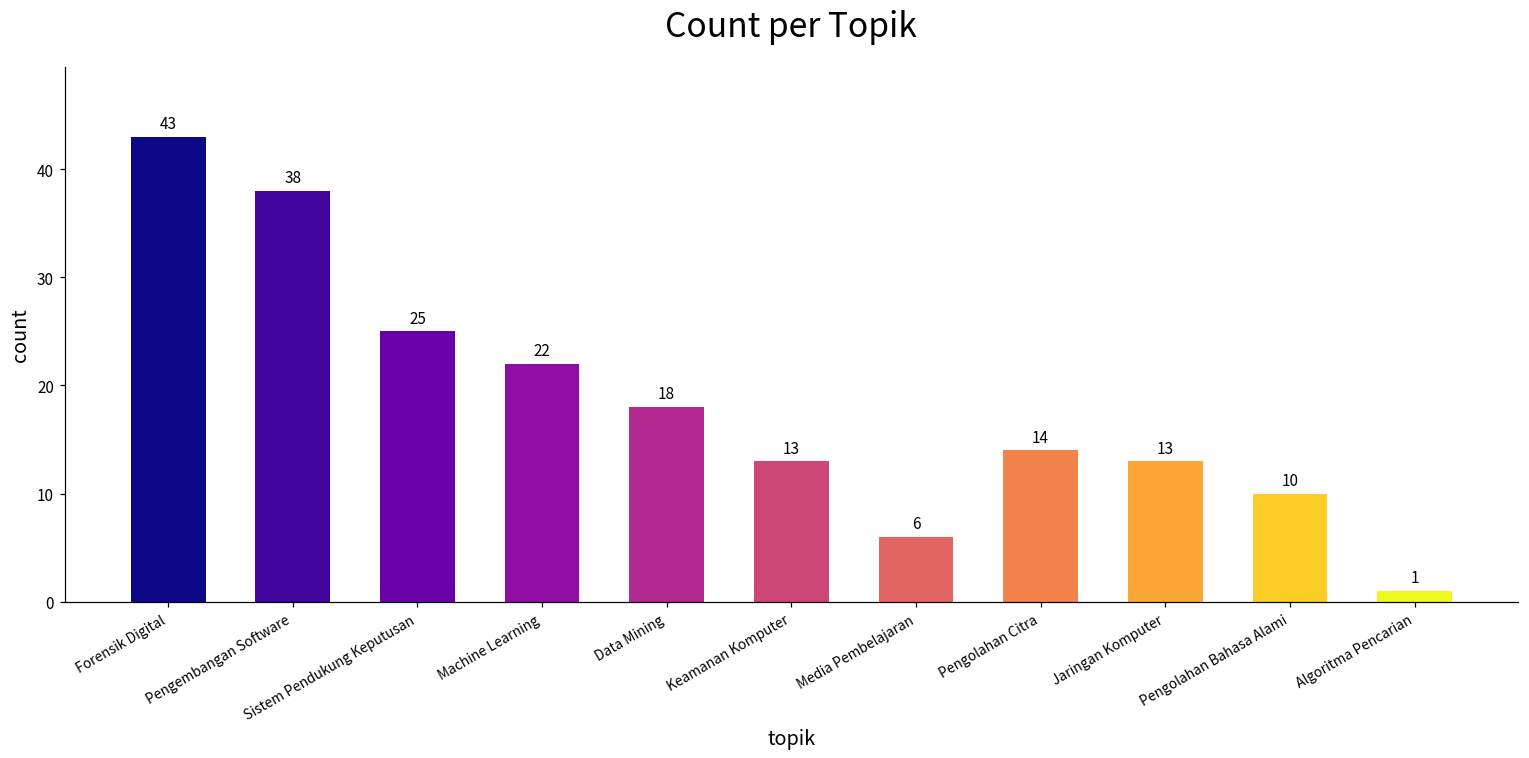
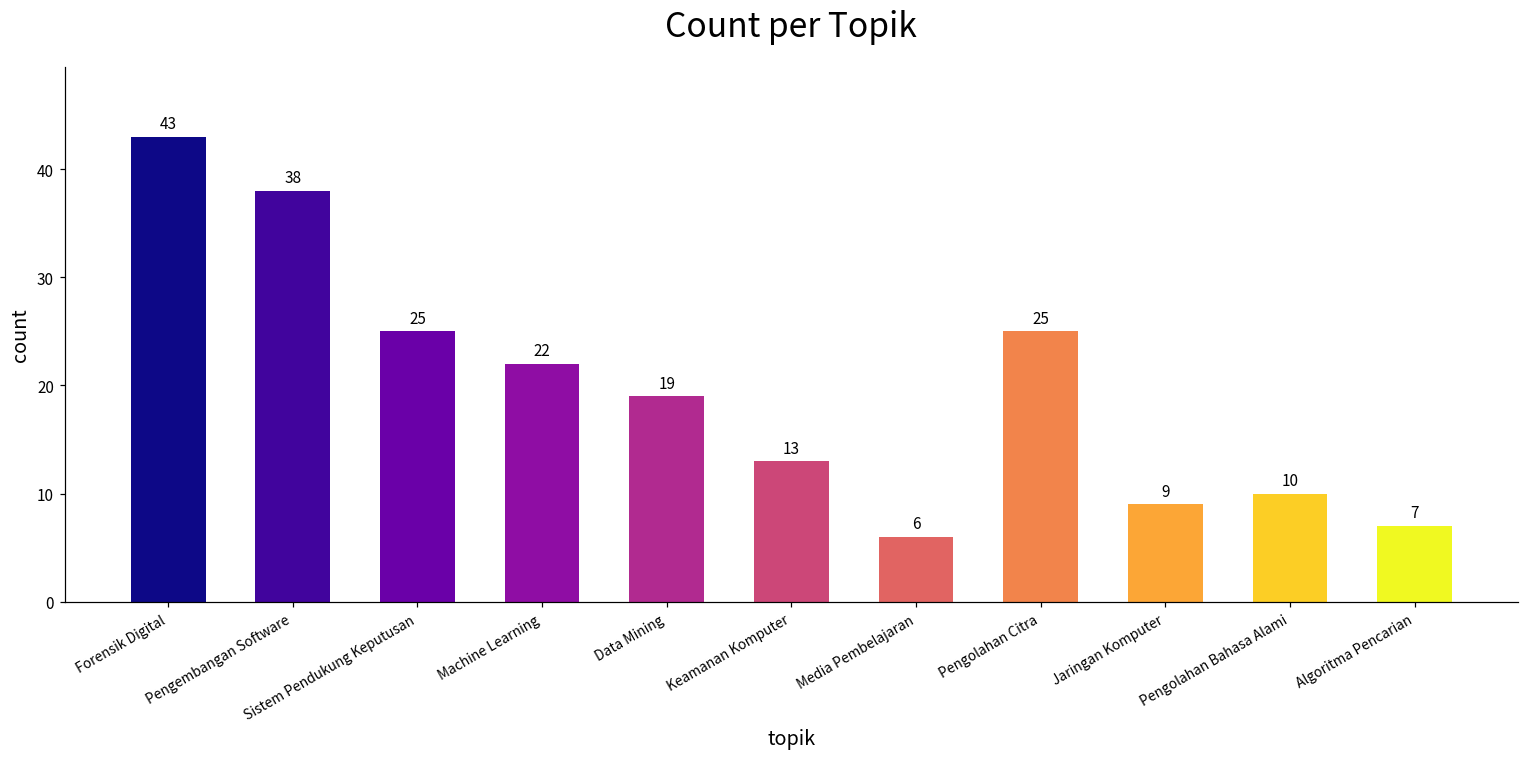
  {
    "Forensik Digital": 43,
    "Pengembangan Software": 38,
    "Sistem Pendukung Keputusan": 25,
    "Machine Learning": 22,
-   "Data Mining": 18,
+   "Data Mining": 19,
    "Keamanan Komputer": 13,
    "Media Pembelajaran": 6,
-   "Pengolahan Citra": 14,
-   "Jaringan Komputer": 13,
+   "Pengolahan Citra": 25,
+   "Jaringan Komputer": 9,
    "Pengolahan Bahasa Alami": 10,
-   "Algoritma Pencarian": 1
+   "Algoritma Pencarian": 7
  }
